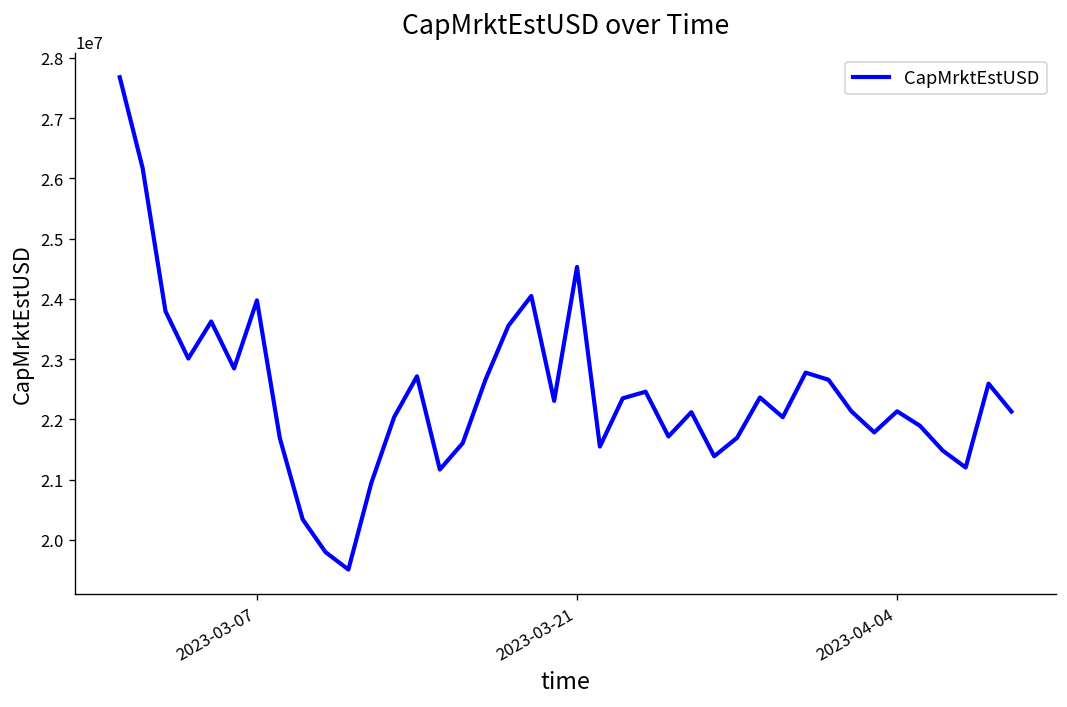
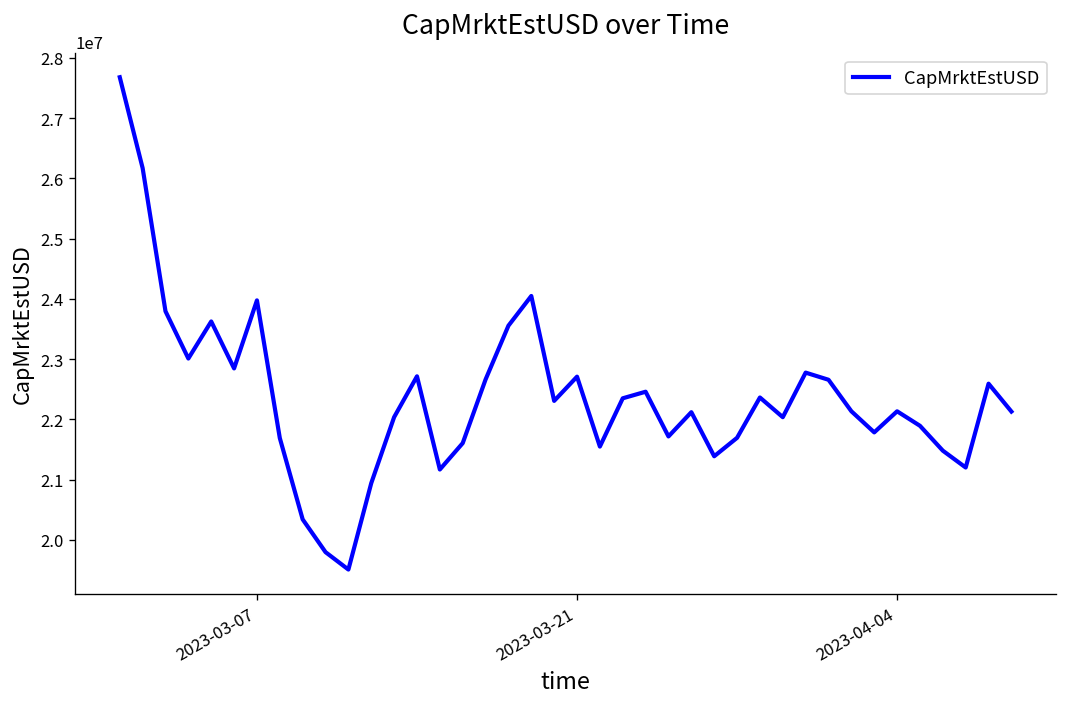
  {
    "2023-03-07": 24000000,
-   "2023-03-21": 24500000,
+   "2023-03-21": 22700000,
    "2023-04-04": 22100000
  }
